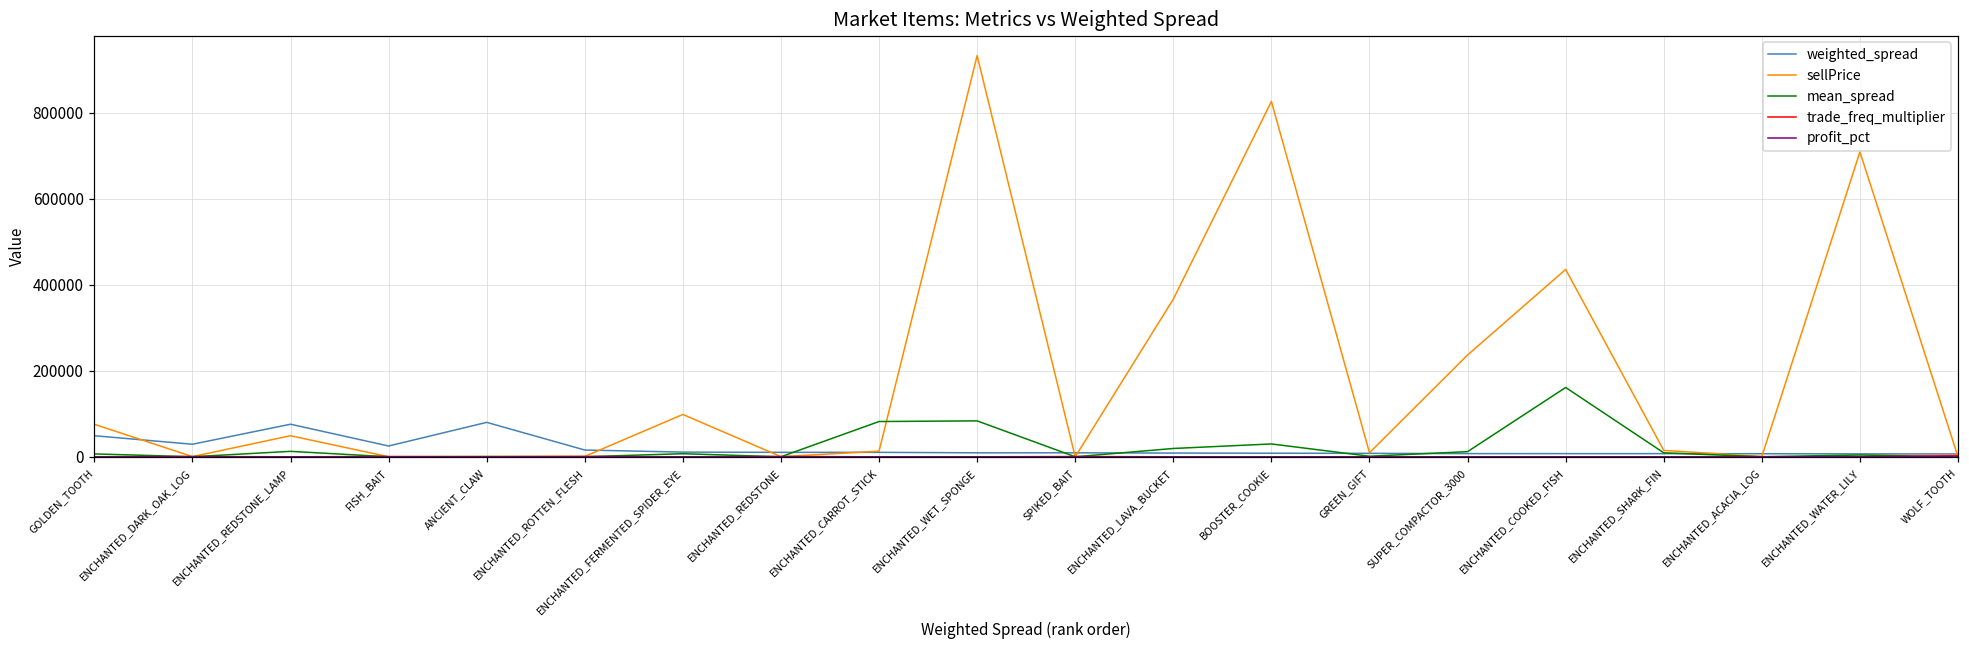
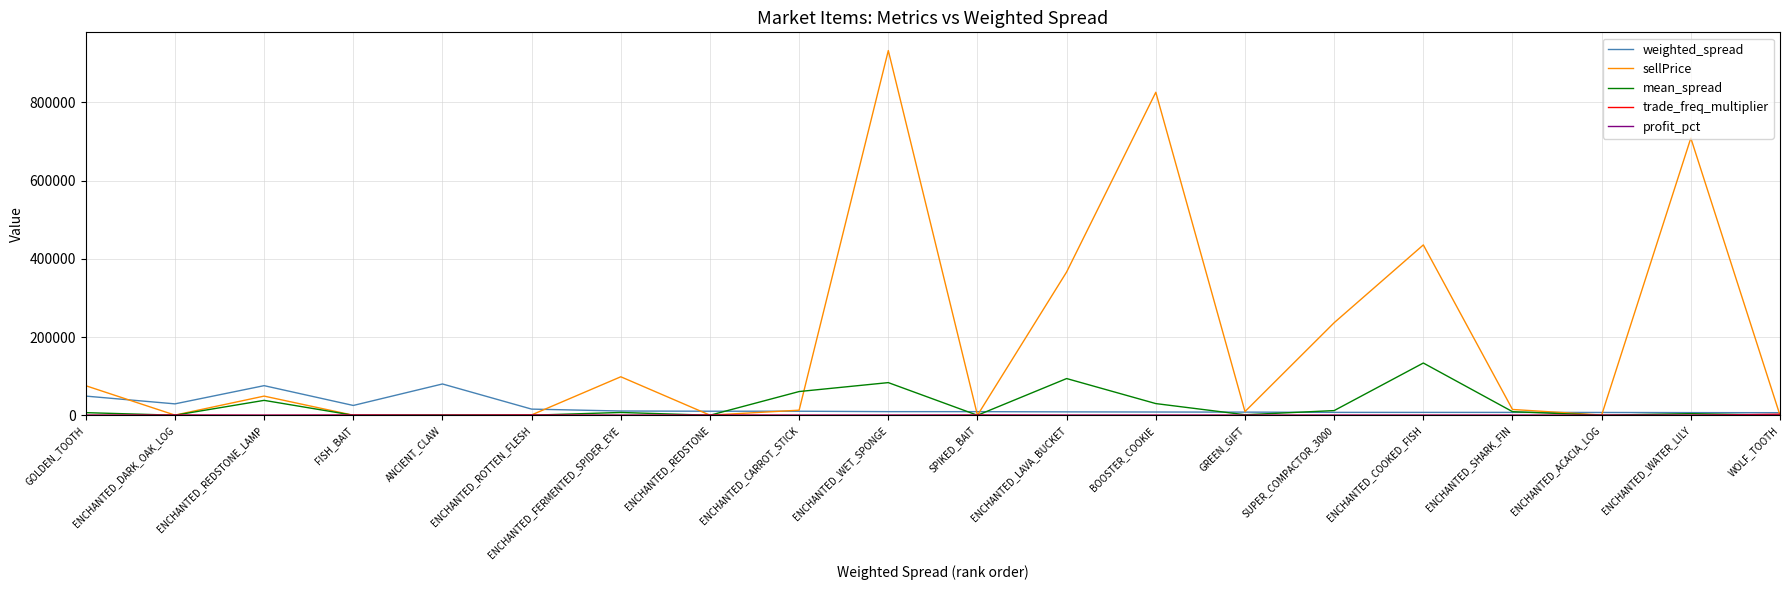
  {
    "weighted_spread": {
      "GOLDEN_TOOTH": 50000,
      "ENCHANTED_DARK_OAK_LOG": 30000,
      "ENCHANTED_REDSTONE_LAMP": 80000,
      "FISH_BAIT": 30000,
      "ANCIENT_CLAW": 80000,
      "ENCHANTED_ROTTEN_FLESH": 20000,
      "ENCHANTED_REDSTONE": 10000,
      "ENCHANTED_WET_SPONGE": 10000,
      "SPIKED_BAIT": 10000,
      "ENCHANTED_LAVA_BUCKET": 10000,
      "BOOSTER_COOKIE": 10000,
      "ENCHANTED_COOKED_FISH": 10000
    },
    "sellPrice": {
      "GOLDEN_TOOTH": 80000,
      "ENCHANTED_REDSTONE_LAMP": 50000,
      "ENCHANTED_FERMENTED_SPIDER_EYE": 100000,
      "ENCHANTED_WET_SPONGE": 930000,
      "ENCHANTED_LAVA_BUCKET": 370000,
      "BOOSTER_COOKIE": 830000,
      "SUPER_COMPACTOR_3000": 240000,
      "ENCHANTED_COOKED_FISH": 440000
    },
    "mean_spread": {
-     "ENCHANTED_REDSTONE_LAMP": 10000,
-     "ENCHANTED_CARROT_STICK": 80000,
+     "ENCHANTED_REDSTONE_LAMP": 40000,
+     "ENCHANTED_CARROT_STICK": 60000,
      "ENCHANTED_WET_SPONGE": 80000,
-     "ENCHANTED_LAVA_BUCKET": 20000,
+     "ENCHANTED_LAVA_BUCKET": 90000,
      "BOOSTER_COOKIE": 30000,
-     "ENCHANTED_COOKED_FISH": 160000
+     "ENCHANTED_COOKED_FISH": 130000
    }
  }
